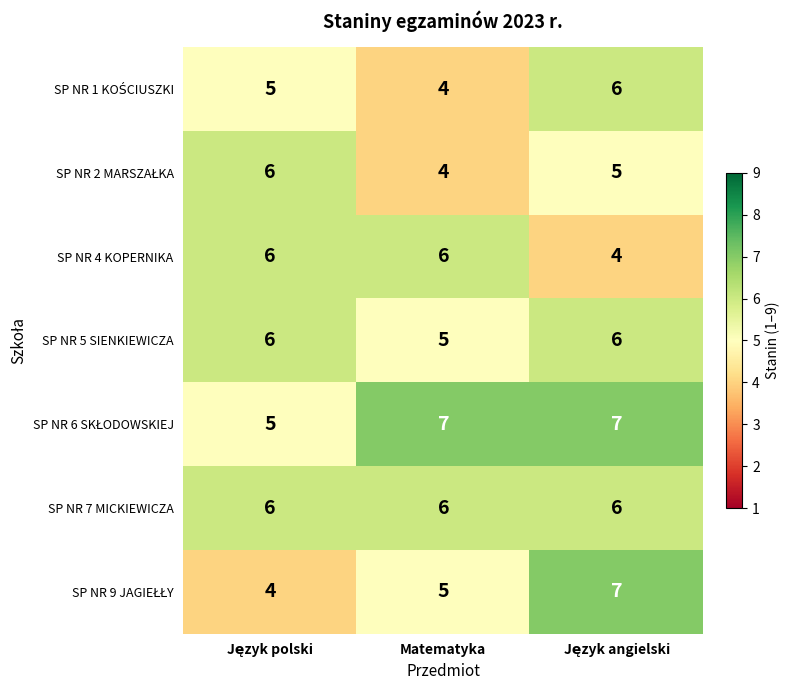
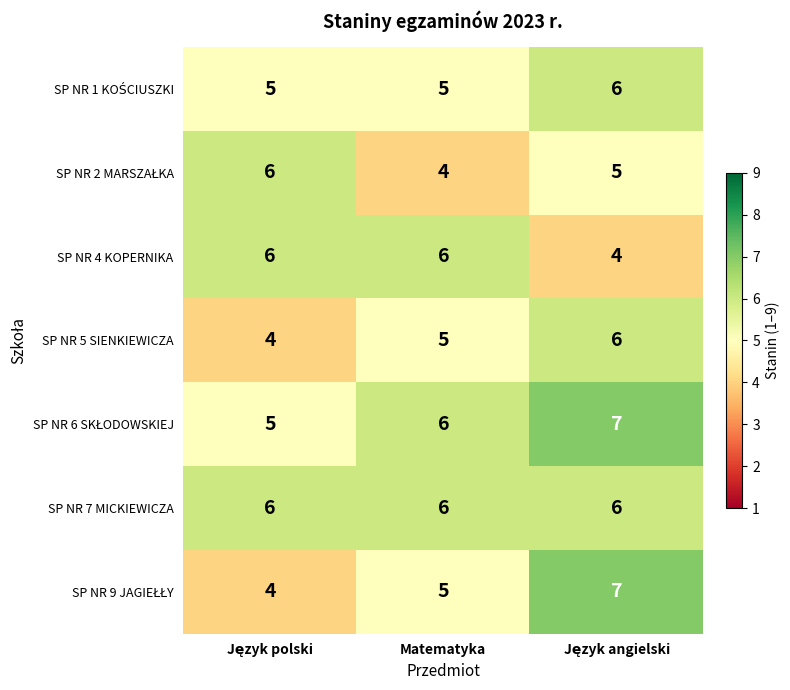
  {
    "SP NR 1 KOŚCIUSZKI": {
      "Język polski": 5,
-     "Matematyka": 4,
+     "Matematyka": 5,
      "Język angielski": 6
    },
    "SP NR 2 MARSZAŁKA": {
      "Język polski": 6,
      "Matematyka": 4,
      "Język angielski": 5
    },
    "SP NR 4 KOPERNIKA": {
      "Język polski": 6,
      "Matematyka": 6,
      "Język angielski": 4
    },
    "SP NR 5 SIENKIEWICZA": {
-     "Język polski": 6,
+     "Język polski": 4,
      "Matematyka": 5,
      "Język angielski": 6
    },
    "SP NR 6 SKŁODOWSKIEJ": {
      "Język polski": 5,
-     "Matematyka": 7,
+     "Matematyka": 6,
      "Język angielski": 7
    },
    "SP NR 7 MICKIEWICZA": {
      "Język polski": 6,
      "Matematyka": 6,
      "Język angielski": 6
    },
    "SP NR 9 JAGIEŁŁY": {
      "Język polski": 4,
      "Matematyka": 5,
      "Język angielski": 7
    }
  }
